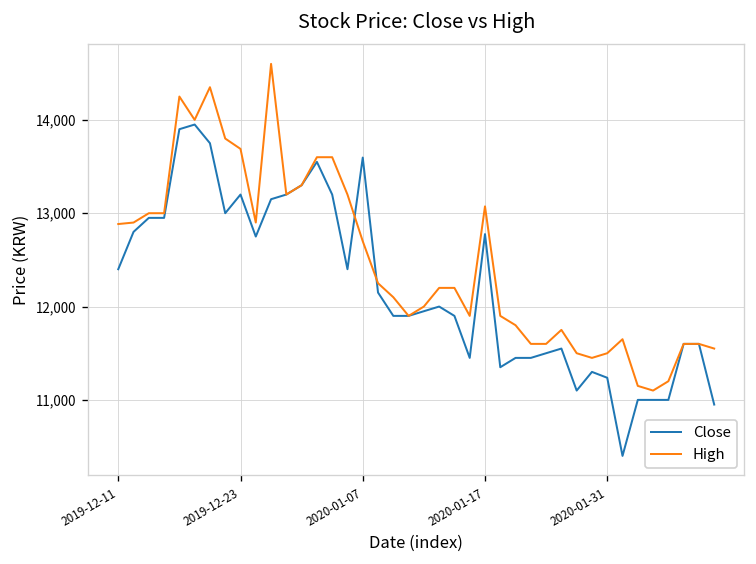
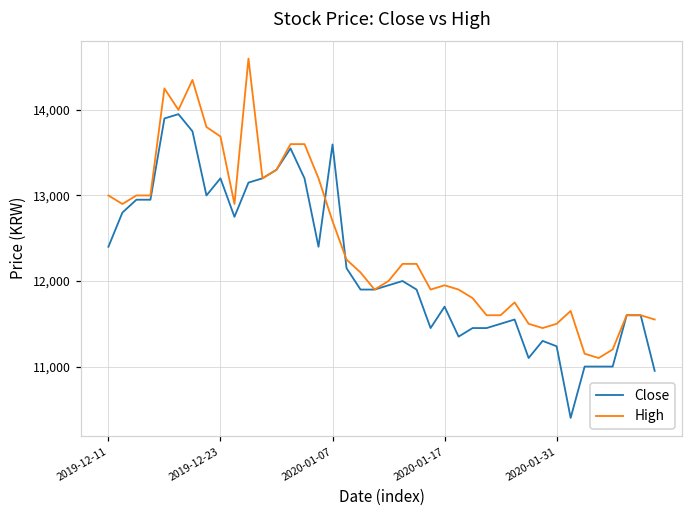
  {
    "Close": {
      "2019-12-11": "12,400",
      "2019-12-23": "13,200",
      "2020-01-07": "13,600",
-     "2020-01-17": "12,800",
+     "2020-01-17": "11,700",
      "2020-01-31": "11,200"
    },
    "High": {
-     "2019-12-11": "12,900",
+     "2019-12-11": "13,000",
      "2019-12-23": "13,700",
      "2020-01-07": "12,700",
-     "2020-01-17": "13,100",
+     "2020-01-17": "12,000",
      "2020-01-31": "11,500"
    }
  }
